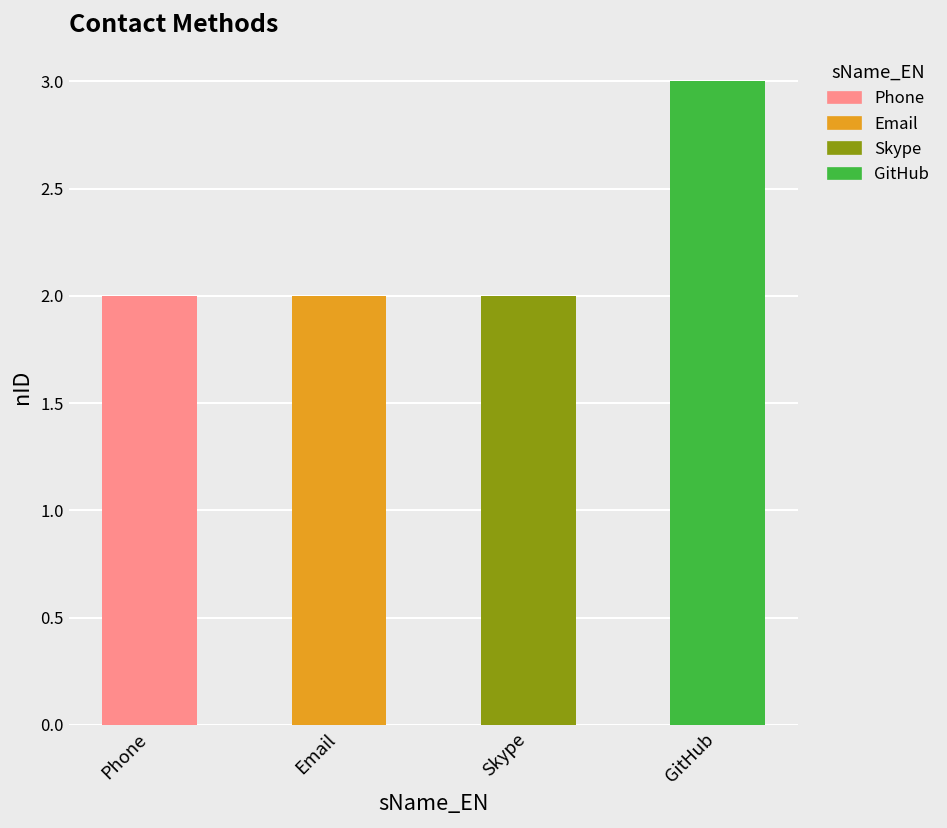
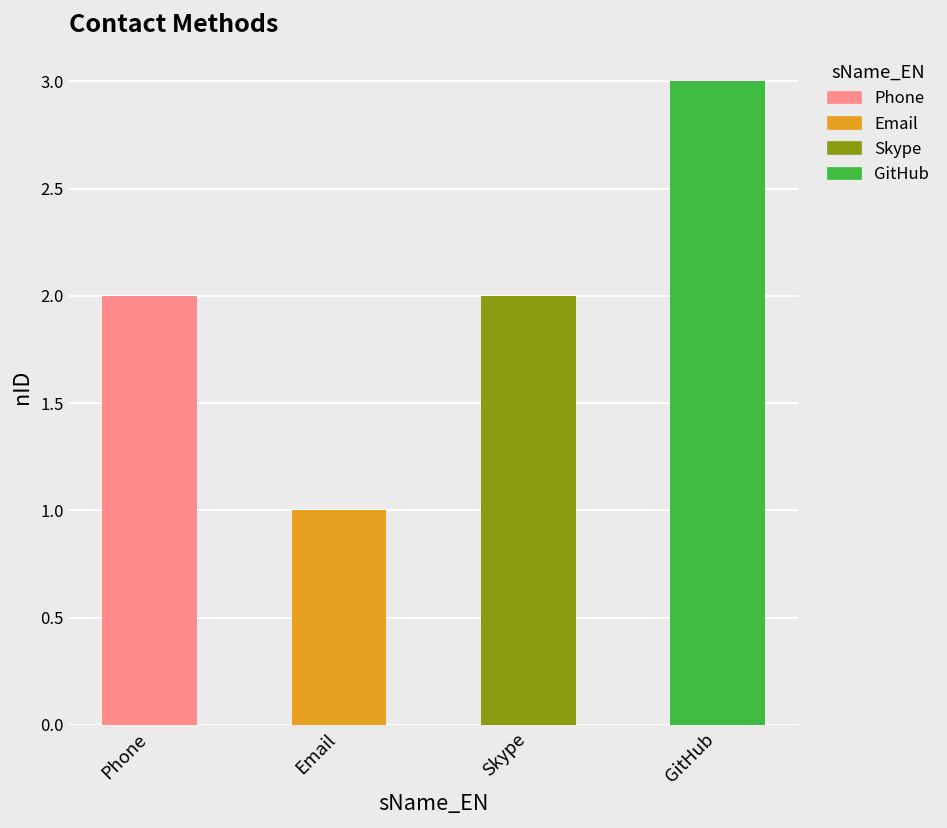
  {
    "Phone": 2,
-   "Email": 2,
+   "Email": 1,
    "Skype": 2,
    "GitHub": 3
  }
